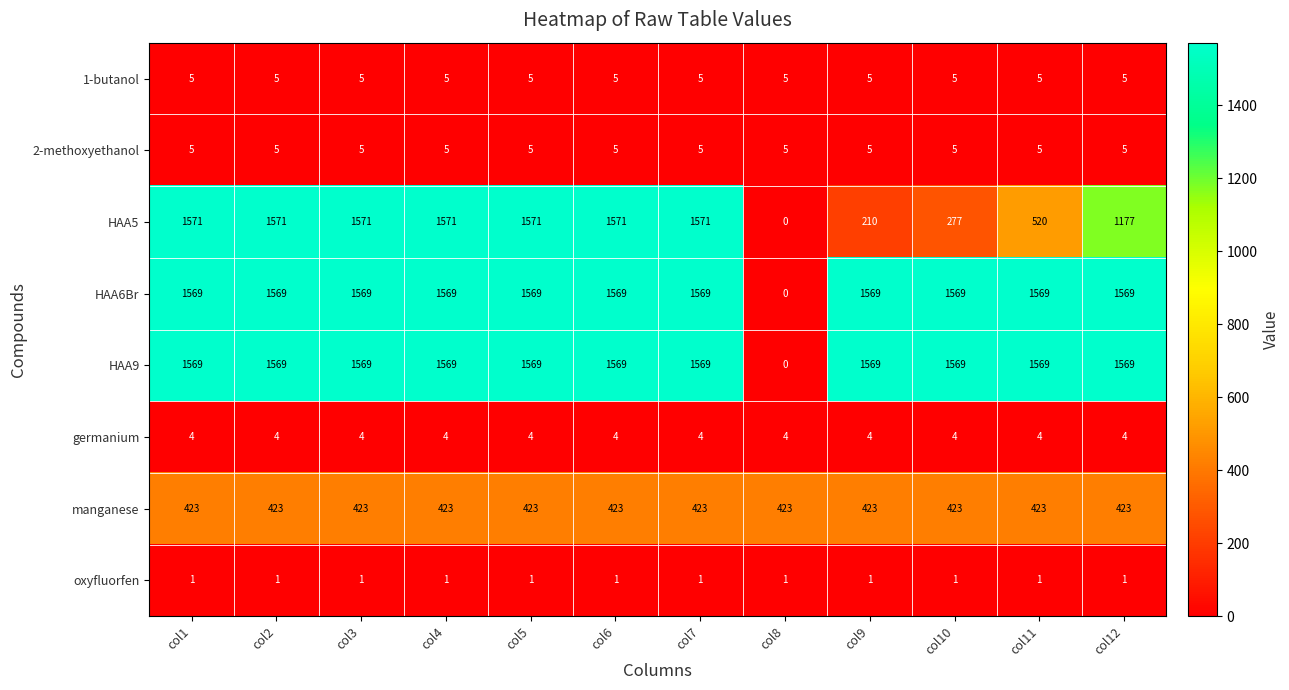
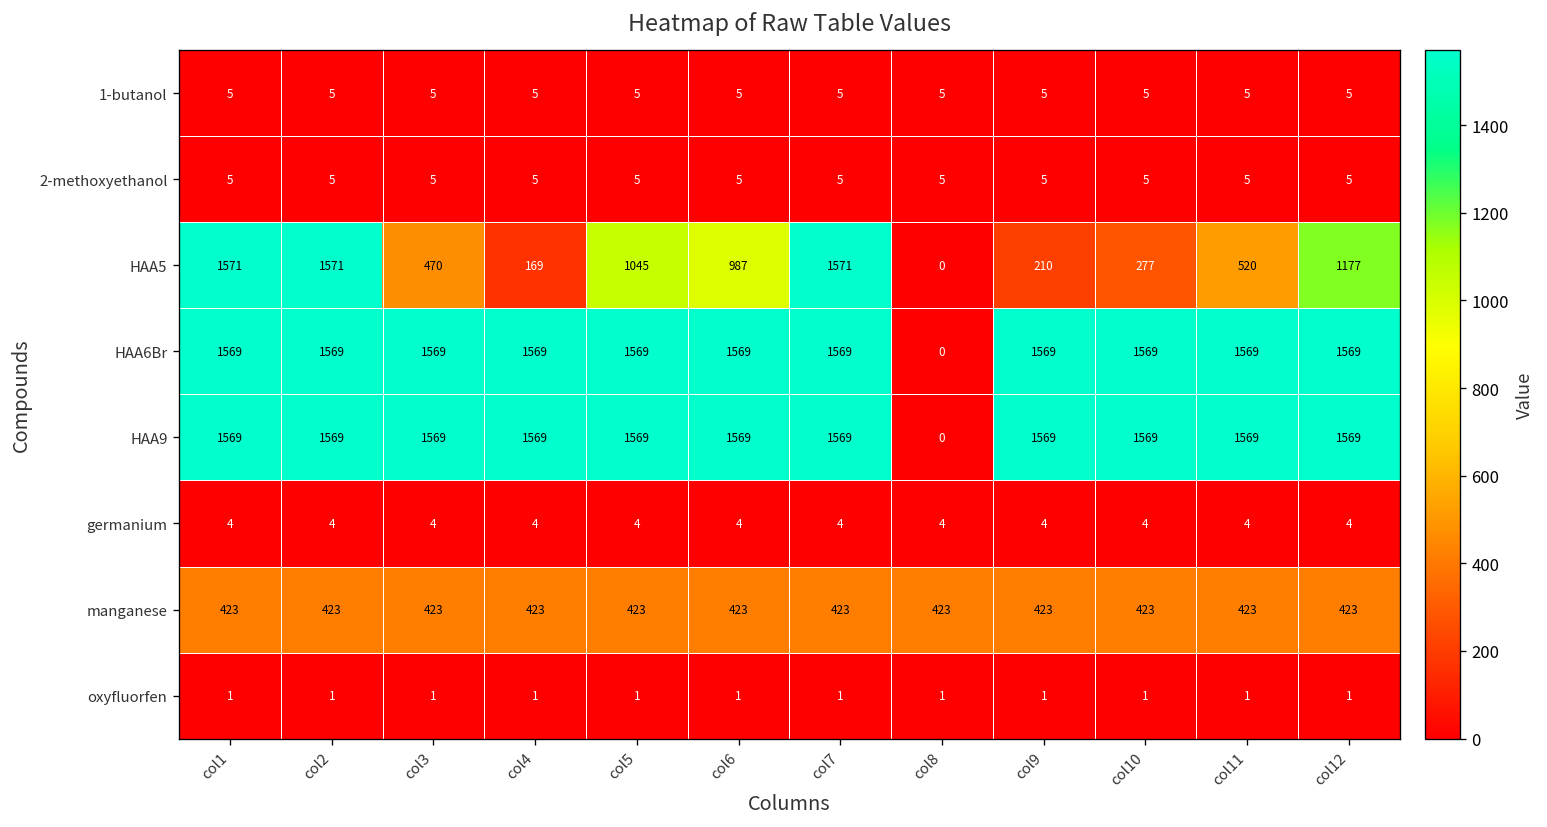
  {
    "1-butanol": {
      "col1": 5,
      "col2": 5,
      "col3": 5,
      "col4": 5,
      "col5": 5,
      "col6": 5,
      "col7": 5,
      "col8": 5,
      "col9": 5,
      "col10": 5,
      "col11": 5,
      "col12": 5
    },
    "2-methoxyethanol": {
      "col1": 5,
      "col2": 5,
      "col3": 5,
      "col4": 5,
      "col5": 5,
      "col6": 5,
      "col7": 5,
      "col8": 5,
      "col9": 5,
      "col10": 5,
      "col11": 5,
      "col12": 5
    },
    "HAA5": {
      "col1": 1571,
      "col2": 1571,
-     "col3": 1571,
-     "col4": 1571,
-     "col5": 1571,
-     "col6": 1571,
+     "col3": 470,
+     "col4": 169,
+     "col5": 1045,
+     "col6": 987,
      "col7": 1571,
      "col8": 0,
      "col9": 210,
      "col10": 277,
      "col11": 520,
      "col12": 1177
    },
    "HAA6Br": {
      "col1": 1569,
      "col2": 1569,
      "col3": 1569,
      "col4": 1569,
      "col5": 1569,
      "col6": 1569,
      "col7": 1569,
      "col8": 0,
      "col9": 1569,
      "col10": 1569,
      "col11": 1569,
      "col12": 1569
    },
    "HAA9": {
      "col1": 1569,
      "col2": 1569,
      "col3": 1569,
      "col4": 1569,
      "col5": 1569,
      "col6": 1569,
      "col7": 1569,
      "col8": 0,
      "col9": 1569,
      "col10": 1569,
      "col11": 1569,
      "col12": 1569
    },
    "germanium": {
      "col1": 4,
      "col2": 4,
      "col3": 4,
      "col4": 4,
      "col5": 4,
      "col6": 4,
      "col7": 4,
      "col8": 4,
      "col9": 4,
      "col10": 4,
      "col11": 4,
      "col12": 4
    },
    "manganese": {
      "col1": 423,
      "col2": 423,
      "col3": 423,
      "col4": 423,
      "col5": 423,
      "col6": 423,
      "col7": 423,
      "col8": 423,
      "col9": 423,
      "col10": 423,
      "col11": 423,
      "col12": 423
    },
    "oxyfluorfen": {
      "col1": 1,
      "col2": 1,
      "col3": 1,
      "col4": 1,
      "col5": 1,
      "col6": 1,
      "col7": 1,
      "col8": 1,
      "col9": 1,
      "col10": 1,
      "col11": 1,
      "col12": 1
    }
  }
